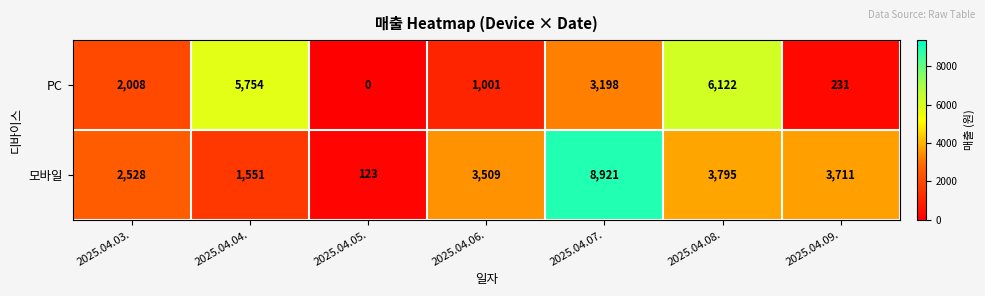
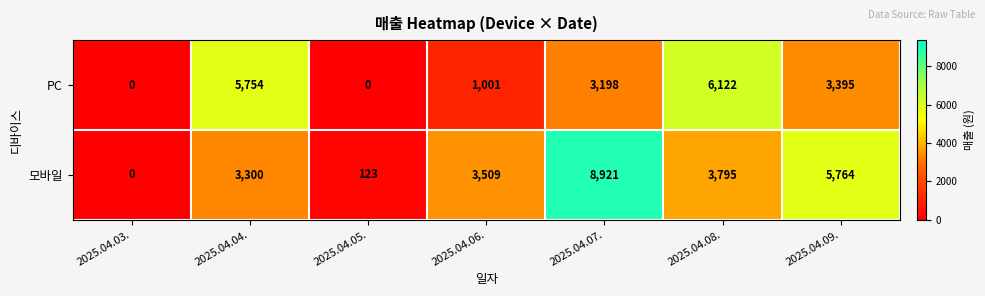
  {
    "PC": {
-     "2025.04.03.": "2,008",
+     "2025.04.03.": "0",
      "2025.04.04.": "5,754",
      "2025.04.05.": "0",
      "2025.04.06.": "1,001",
      "2025.04.07.": "3,198",
      "2025.04.08.": "6,122",
-     "2025.04.09.": "231"
+     "2025.04.09.": "3,395"
    },
    "모바일": {
-     "2025.04.03.": "2,528",
-     "2025.04.04.": "1,551",
+     "2025.04.03.": "0",
+     "2025.04.04.": "3,300",
      "2025.04.05.": "123",
      "2025.04.06.": "3,509",
      "2025.04.07.": "8,921",
      "2025.04.08.": "3,795",
-     "2025.04.09.": "3,711"
+     "2025.04.09.": "5,764"
    }
  }
